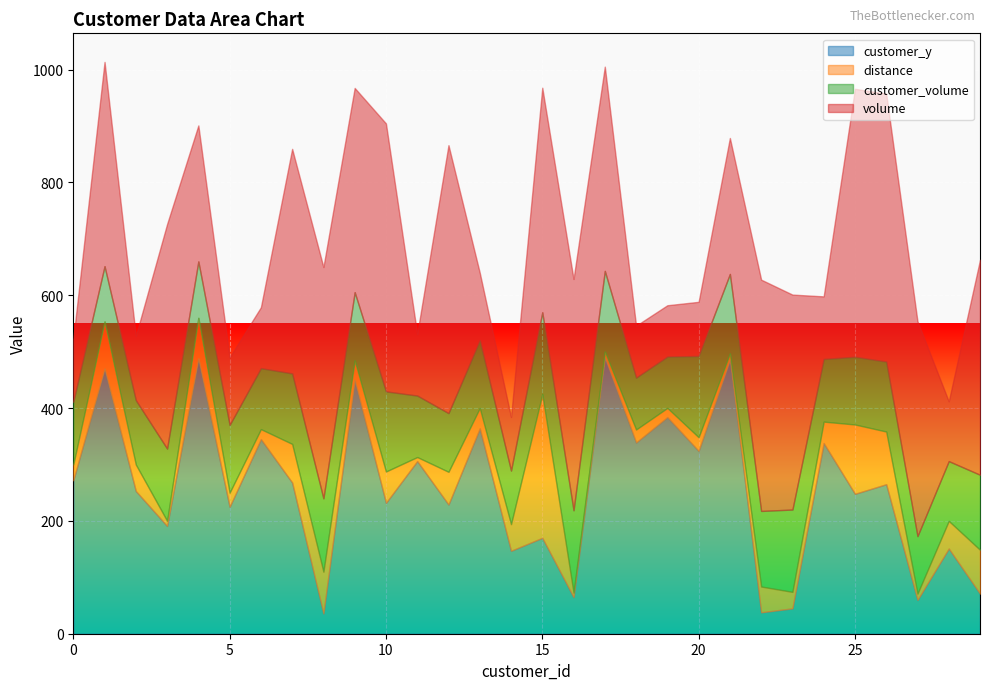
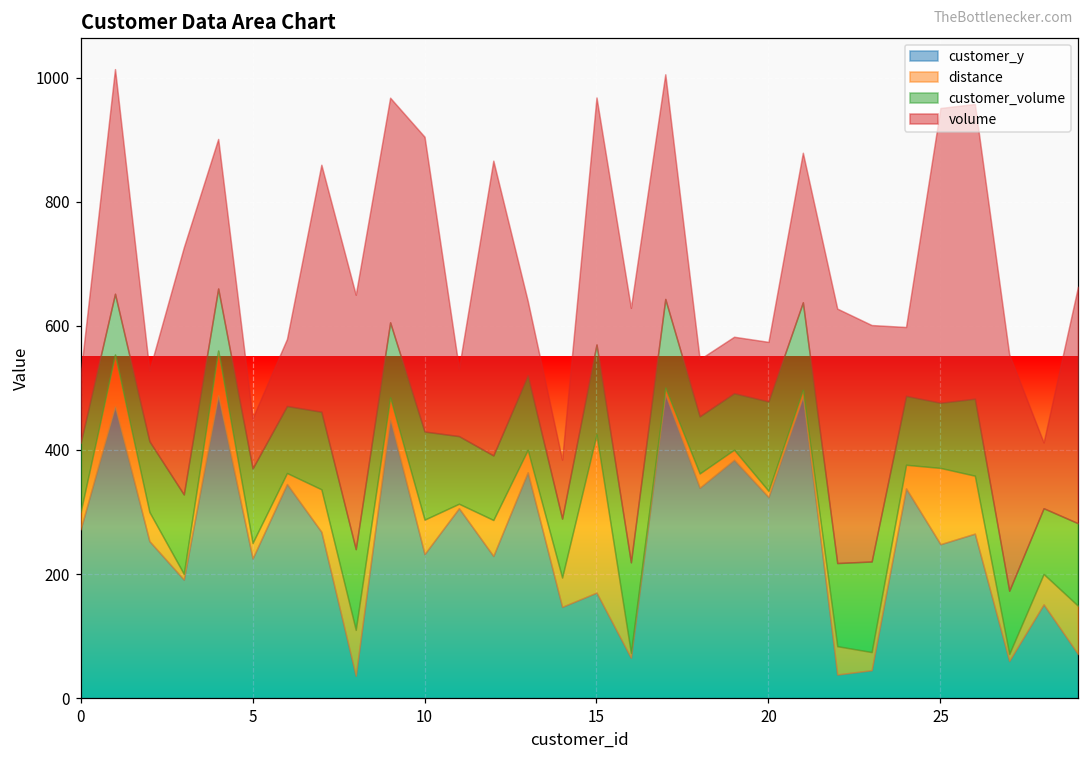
  {
    "customer_y": {
      "0": 270,
      "5": 230,
      "10": 230,
      "15": 170,
      "20": 320,
      "25": 250
    },
    "distance": {
      "0": 30,
      "5": 30,
      "10": 60,
      "15": 250,
-     "20": 20,
+     "20": 10,
      "25": 120
    },
    "customer_volume": {
      "0": 110,
      "5": 120,
      "10": 140,
      "15": 150,
      "20": 140,
-     "25": 120
+     "25": 110
    },
    "volume": {
      "0": 110,
-     "5": 120,
+     "5": 80,
      "10": 470,
      "15": 400,
      "20": 100
    }
  }
